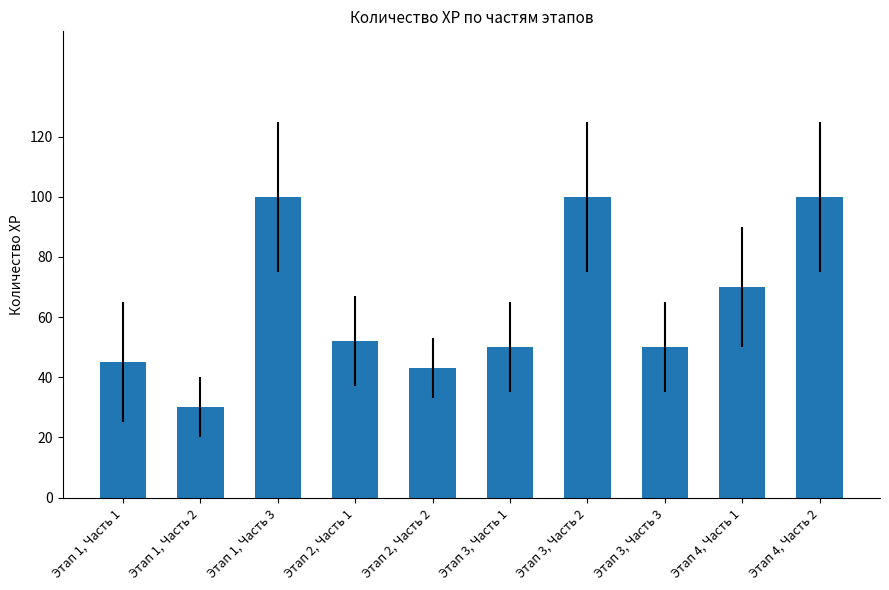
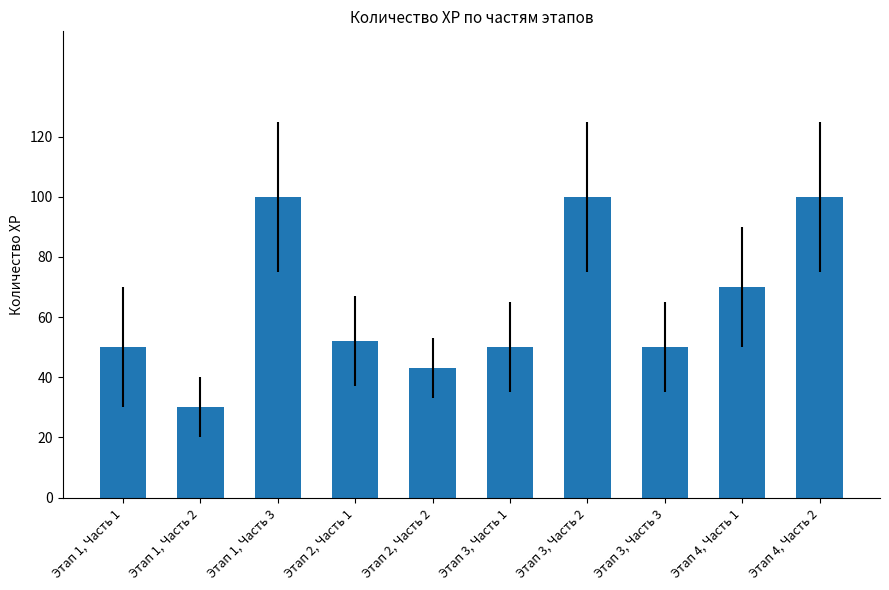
  {
-   "Этап 1, Часть 1": 45,
+   "Этап 1, Часть 1": 50,
    "Этап 1, Часть 2": 30,
    "Этап 1, Часть 3": 100,
    "Этап 2, Часть 1": 52,
    "Этап 2, Часть 2": 43,
    "Этап 3, Часть 1": 50,
    "Этап 3, Часть 2": 100,
    "Этап 3, Часть 3": 50,
    "Этап 4, Часть 1": 70,
    "Этап 4, Часть 2": 100
  }
